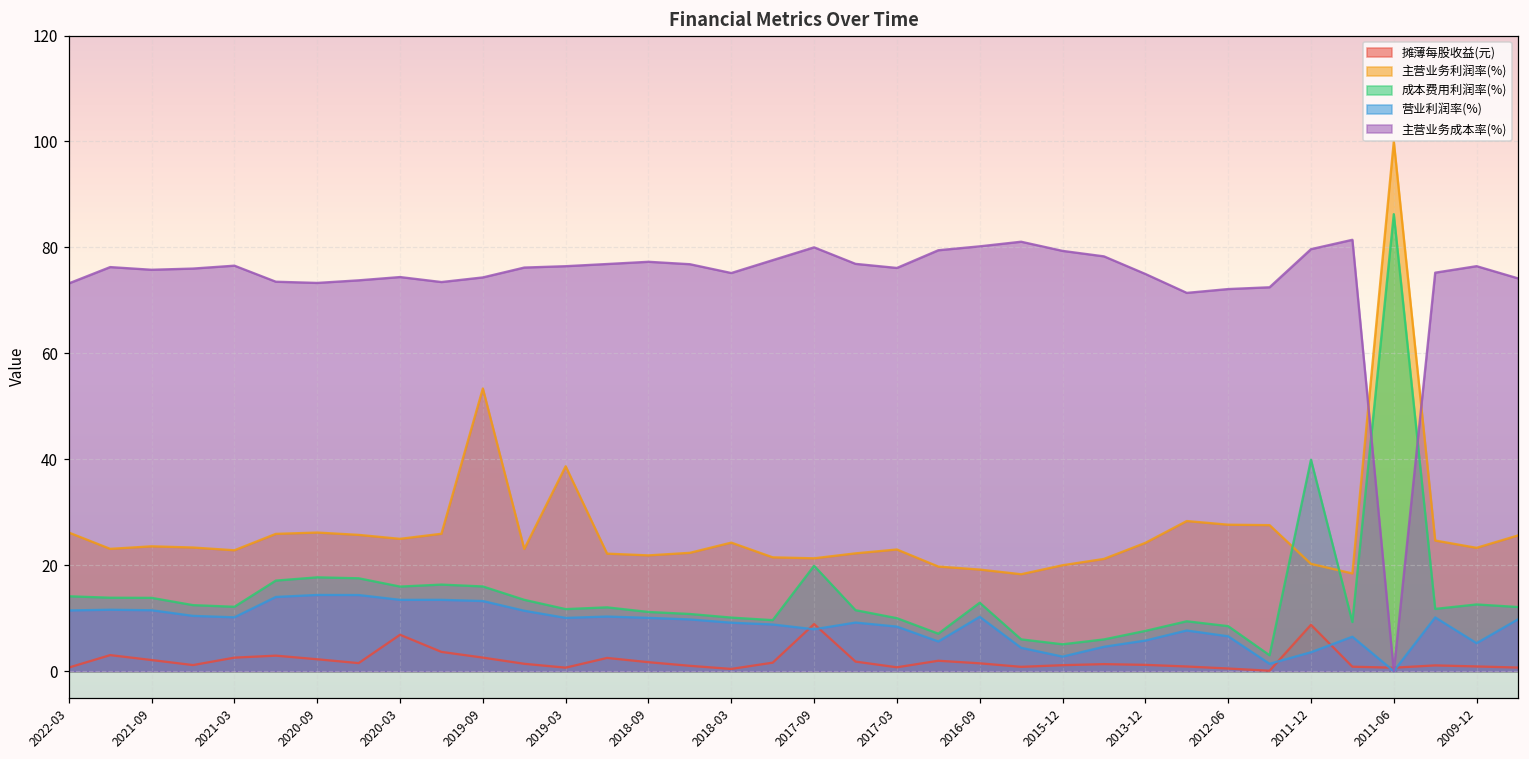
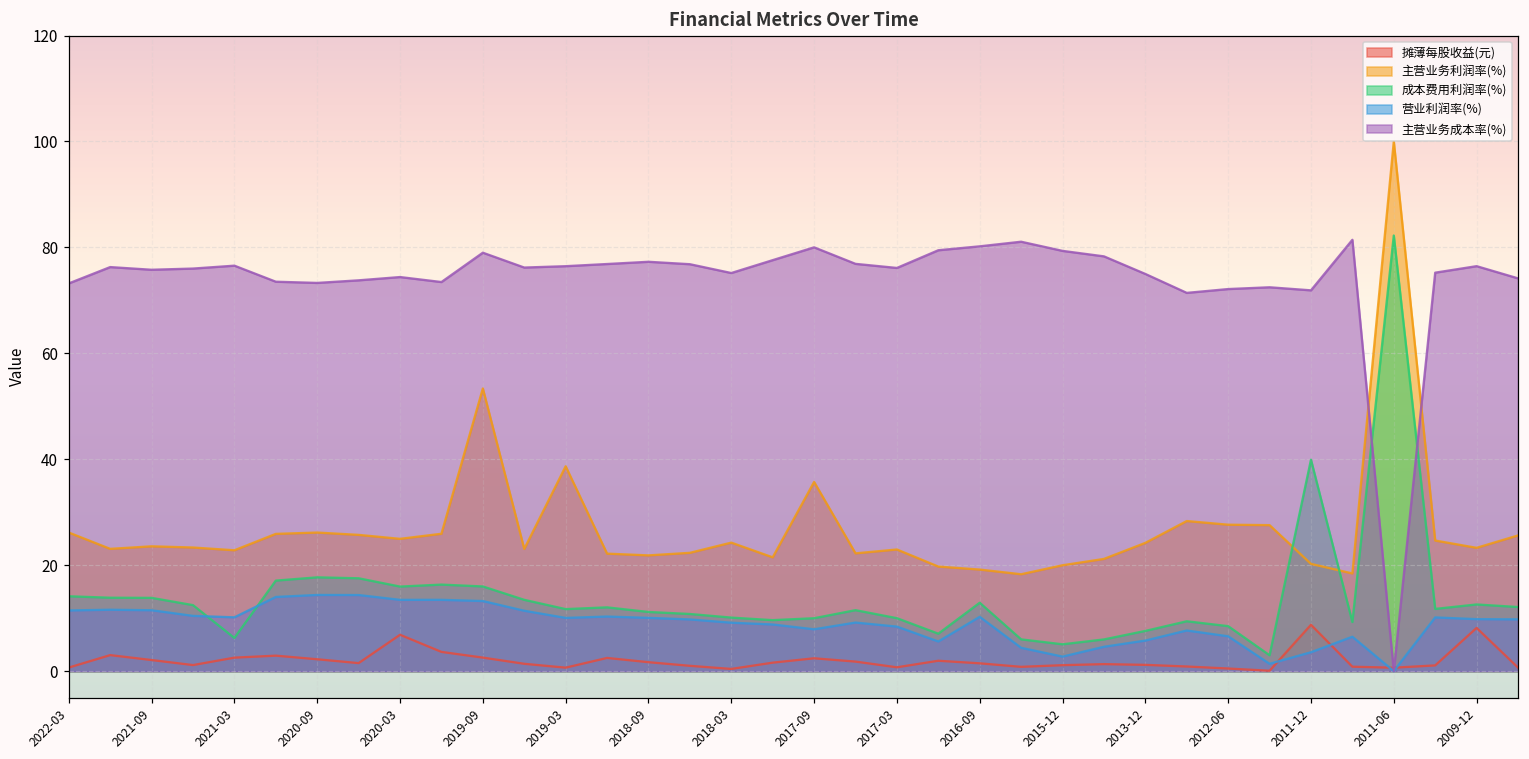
  {
    "摊薄每股收益(元)": {
      "2022-03": 1,
      "2021-09": 2,
      "2021-03": 3,
      "2020-09": 2,
      "2020-03": 7,
      "2019-09": 3,
      "2019-03": 1,
      "2018-09": 2,
      "2018-03": 0,
-     "2017-09": 9,
+     "2017-09": 2,
      "2017-03": 1,
      "2016-09": 1,
      "2015-12": 1,
      "2013-12": 1,
      "2012-06": 0,
      "2011-12": 9,
      "2011-06": 1,
-     "2009-12": 1
+     "2009-12": 8
    },
    "主营业务利润率(%)": {
      "2022-03": 26,
      "2021-09": 24,
      "2021-03": 23,
      "2020-09": 26,
      "2020-03": 25,
      "2019-09": 53,
      "2019-03": 39,
      "2018-09": 22,
      "2018-03": 24,
-     "2017-09": 21,
+     "2017-09": 36,
      "2017-03": 23,
      "2016-09": 19,
      "2015-12": 20,
      "2013-12": 24,
      "2012-06": 28,
      "2011-12": 20,
      "2011-06": 100,
      "2009-12": 23
    },
    "成本费用利润率(%)": {
      "2022-03": 14,
      "2021-09": 14,
-     "2021-03": 12,
+     "2021-03": 6,
      "2020-09": 18,
      "2020-03": 16,
      "2019-09": 16,
      "2019-03": 12,
      "2018-09": 11,
      "2018-03": 10,
-     "2017-09": 20,
+     "2017-09": 10,
      "2017-03": 10,
      "2016-09": 13,
      "2015-12": 5,
      "2013-12": 8,
      "2012-06": 8,
      "2011-12": 40,
-     "2011-06": 86,
+     "2011-06": 82,
      "2009-12": 13
    },
    "营业利润率(%)": {
      "2022-03": 11,
      "2021-09": 11,
      "2021-03": 10,
      "2020-09": 14,
      "2020-03": 13,
      "2019-09": 13,
      "2019-03": 10,
      "2018-09": 10,
      "2018-03": 9,
      "2017-09": 8,
      "2017-03": 8,
      "2016-09": 10,
      "2015-12": 3,
      "2013-12": 6,
      "2012-06": 7,
      "2011-12": 4,
-     "2009-12": 5
+     "2009-12": 10
    },
    "主营业务成本率(%)": {
      "2022-03": 73,
      "2021-09": 76,
      "2021-03": 77,
      "2020-09": 73,
      "2020-03": 74,
-     "2019-09": 74,
+     "2019-09": 79,
      "2019-03": 76,
      "2018-09": 77,
      "2018-03": 75,
      "2017-09": 80,
      "2017-03": 76,
      "2016-09": 80,
      "2015-12": 79,
      "2013-12": 75,
      "2012-06": 72,
-     "2011-12": 80,
+     "2011-12": 72,
      "2009-12": 76
    }
  }
